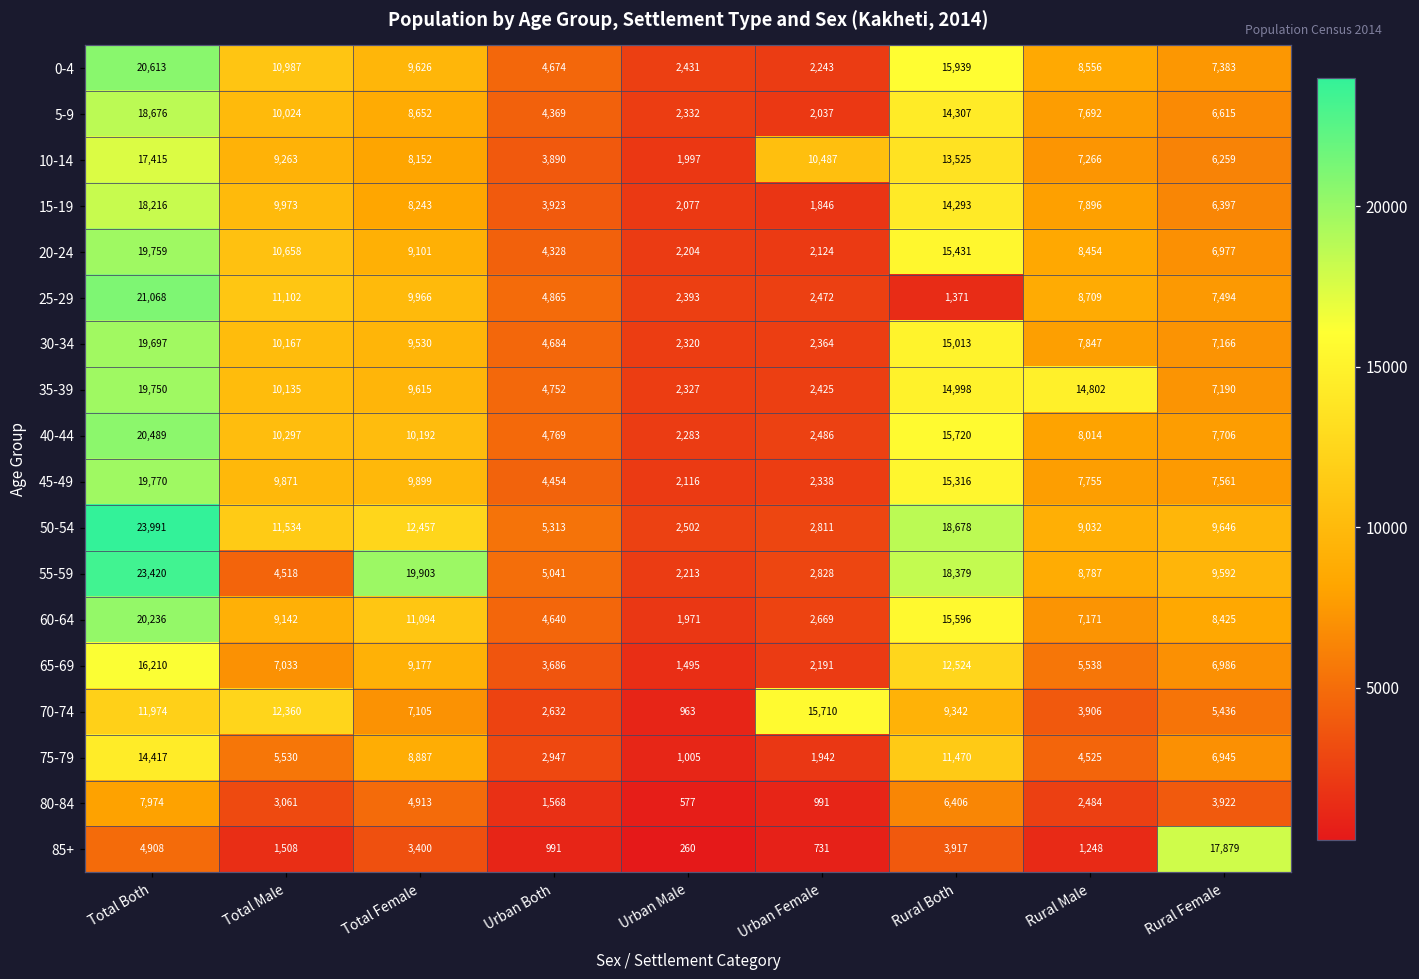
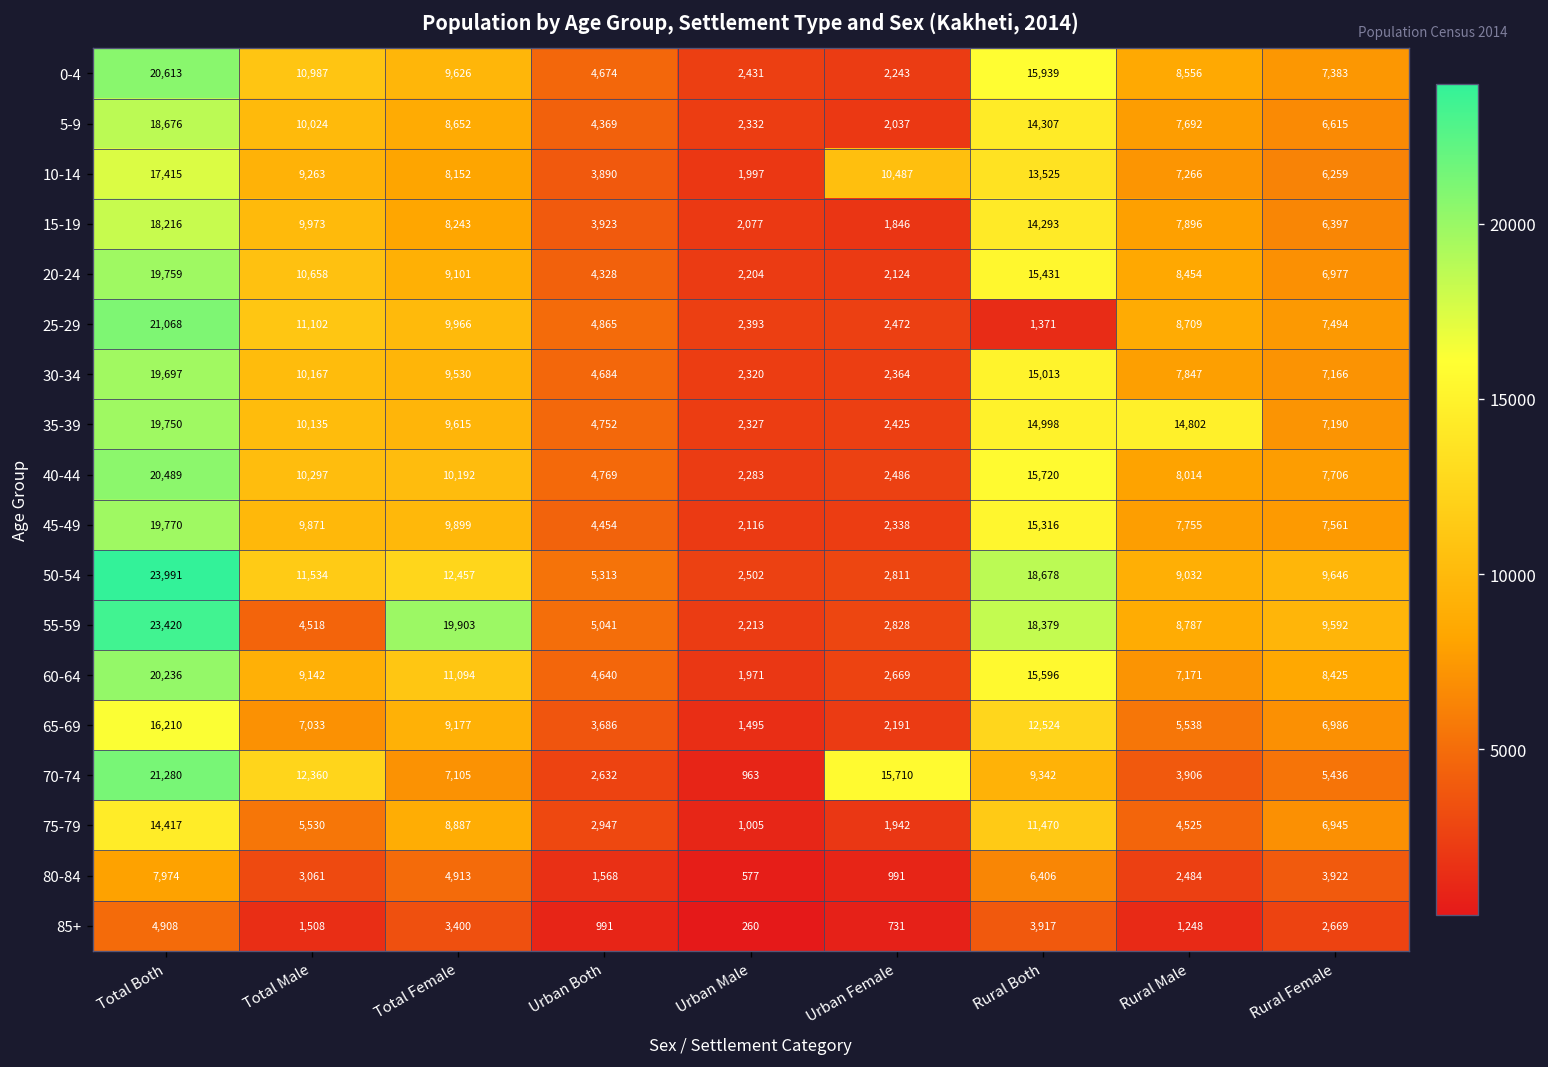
  {
    "0-4": {
      "Total Both": "20,613",
      "Total Male": "10,987",
      "Total Female": "9,626",
      "Urban Both": "4,674",
      "Urban Male": "2,431",
      "Urban Female": "2,243",
      "Rural Both": "15,939",
      "Rural Male": "8,556",
      "Rural Female": "7,383"
    },
    "5-9": {
      "Total Both": "18,676",
      "Total Male": "10,024",
      "Total Female": "8,652",
      "Urban Both": "4,369",
      "Urban Male": "2,332",
      "Urban Female": "2,037",
      "Rural Both": "14,307",
      "Rural Male": "7,692",
      "Rural Female": "6,615"
    },
    "10-14": {
      "Total Both": "17,415",
      "Total Male": "9,263",
      "Total Female": "8,152",
      "Urban Both": "3,890",
      "Urban Male": "1,997",
      "Urban Female": "10,487",
      "Rural Both": "13,525",
      "Rural Male": "7,266",
      "Rural Female": "6,259"
    },
    "15-19": {
      "Total Both": "18,216",
      "Total Male": "9,973",
      "Total Female": "8,243",
      "Urban Both": "3,923",
      "Urban Male": "2,077",
      "Urban Female": "1,846",
      "Rural Both": "14,293",
      "Rural Male": "7,896",
      "Rural Female": "6,397"
    },
    "20-24": {
      "Total Both": "19,759",
      "Total Male": "10,658",
      "Total Female": "9,101",
      "Urban Both": "4,328",
      "Urban Male": "2,204",
      "Urban Female": "2,124",
      "Rural Both": "15,431",
      "Rural Male": "8,454",
      "Rural Female": "6,977"
    },
    "25-29": {
      "Total Both": "21,068",
      "Total Male": "11,102",
      "Total Female": "9,966",
      "Urban Both": "4,865",
      "Urban Male": "2,393",
      "Urban Female": "2,472",
      "Rural Both": "1,371",
      "Rural Male": "8,709",
      "Rural Female": "7,494"
    },
    "30-34": {
      "Total Both": "19,697",
      "Total Male": "10,167",
      "Total Female": "9,530",
      "Urban Both": "4,684",
      "Urban Male": "2,320",
      "Urban Female": "2,364",
      "Rural Both": "15,013",
      "Rural Male": "7,847",
      "Rural Female": "7,166"
    },
    "35-39": {
      "Total Both": "19,750",
      "Total Male": "10,135",
      "Total Female": "9,615",
      "Urban Both": "4,752",
      "Urban Male": "2,327",
      "Urban Female": "2,425",
      "Rural Both": "14,998",
      "Rural Male": "14,802",
      "Rural Female": "7,190"
    },
    "40-44": {
      "Total Both": "20,489",
      "Total Male": "10,297",
      "Total Female": "10,192",
      "Urban Both": "4,769",
      "Urban Male": "2,283",
      "Urban Female": "2,486",
      "Rural Both": "15,720",
      "Rural Male": "8,014",
      "Rural Female": "7,706"
    },
    "45-49": {
      "Total Both": "19,770",
      "Total Male": "9,871",
      "Total Female": "9,899",
      "Urban Both": "4,454",
      "Urban Male": "2,116",
      "Urban Female": "2,338",
      "Rural Both": "15,316",
      "Rural Male": "7,755",
      "Rural Female": "7,561"
    },
    "50-54": {
      "Total Both": "23,991",
      "Total Male": "11,534",
      "Total Female": "12,457",
      "Urban Both": "5,313",
      "Urban Male": "2,502",
      "Urban Female": "2,811",
      "Rural Both": "18,678",
      "Rural Male": "9,032",
      "Rural Female": "9,646"
    },
    "55-59": {
      "Total Both": "23,420",
      "Total Male": "4,518",
      "Total Female": "19,903",
      "Urban Both": "5,041",
      "Urban Male": "2,213",
      "Urban Female": "2,828",
      "Rural Both": "18,379",
      "Rural Male": "8,787",
      "Rural Female": "9,592"
    },
    "60-64": {
      "Total Both": "20,236",
      "Total Male": "9,142",
      "Total Female": "11,094",
      "Urban Both": "4,640",
      "Urban Male": "1,971",
      "Urban Female": "2,669",
      "Rural Both": "15,596",
      "Rural Male": "7,171",
      "Rural Female": "8,425"
    },
    "65-69": {
      "Total Both": "16,210",
      "Total Male": "7,033",
      "Total Female": "9,177",
      "Urban Both": "3,686",
      "Urban Male": "1,495",
      "Urban Female": "2,191",
      "Rural Both": "12,524",
      "Rural Male": "5,538",
      "Rural Female": "6,986"
    },
    "70-74": {
-     "Total Both": "11,974",
+     "Total Both": "21,280",
      "Total Male": "12,360",
      "Total Female": "7,105",
      "Urban Both": "2,632",
      "Urban Male": "963",
      "Urban Female": "15,710",
      "Rural Both": "9,342",
      "Rural Male": "3,906",
      "Rural Female": "5,436"
    },
    "75-79": {
      "Total Both": "14,417",
      "Total Male": "5,530",
      "Total Female": "8,887",
      "Urban Both": "2,947",
      "Urban Male": "1,005",
      "Urban Female": "1,942",
      "Rural Both": "11,470",
      "Rural Male": "4,525",
      "Rural Female": "6,945"
    },
    "80-84": {
      "Total Both": "7,974",
      "Total Male": "3,061",
      "Total Female": "4,913",
      "Urban Both": "1,568",
      "Urban Male": "577",
      "Urban Female": "991",
      "Rural Both": "6,406",
      "Rural Male": "2,484",
      "Rural Female": "3,922"
    },
    "85+": {
      "Total Both": "4,908",
      "Total Male": "1,508",
      "Total Female": "3,400",
      "Urban Both": "991",
      "Urban Male": "260",
      "Urban Female": "731",
      "Rural Both": "3,917",
      "Rural Male": "1,248",
-     "Rural Female": "17,879"
+     "Rural Female": "2,669"
    }
  }
